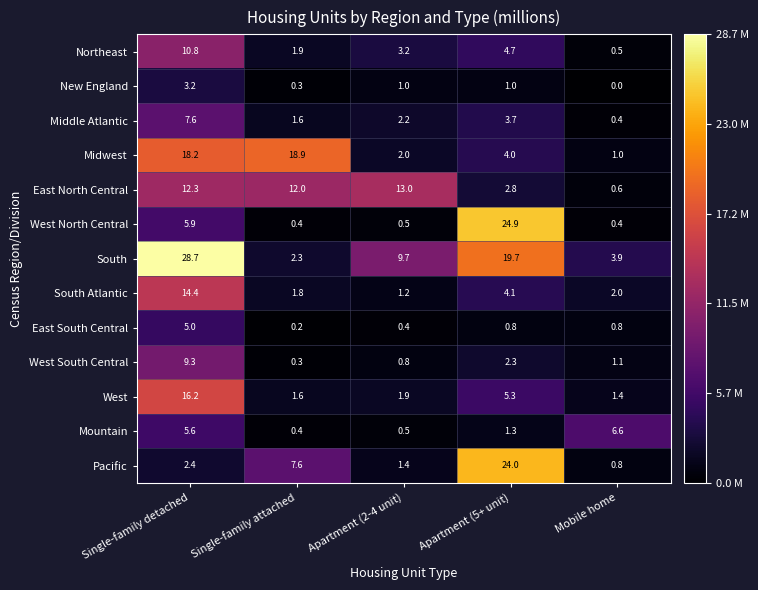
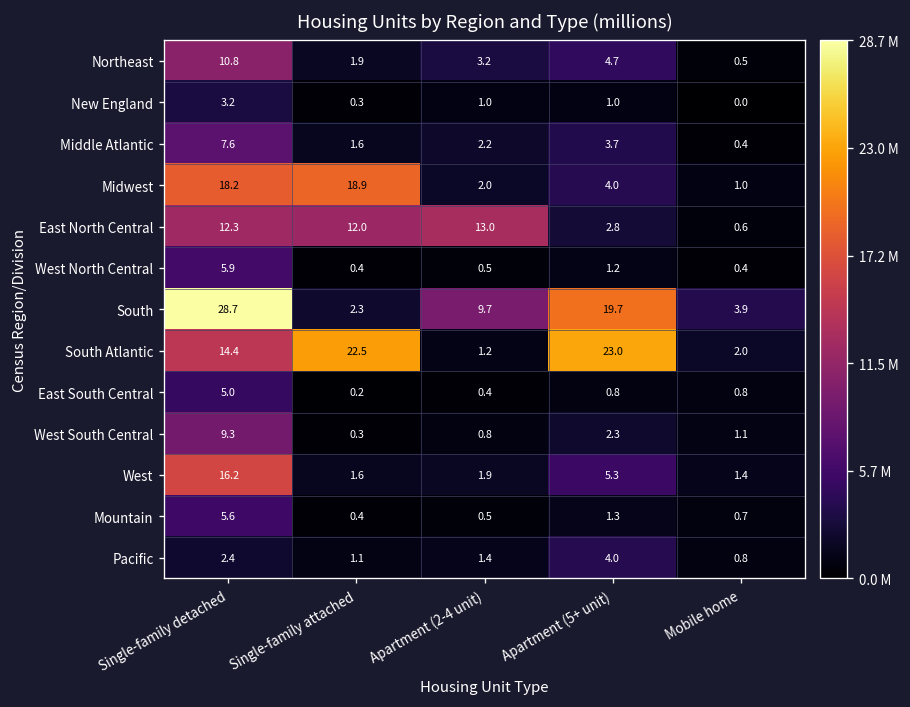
  {
    "Northeast": {
      "Single-family detached": 10.8,
      "Single-family attached": 1.9,
      "Apartment (2-4 unit)": 3.2,
      "Apartment (5+ unit)": 4.7,
      "Mobile home": 0.5
    },
    "New England": {
      "Single-family detached": 3.2,
      "Single-family attached": 0.3,
      "Apartment (2-4 unit)": 1.0,
      "Apartment (5+ unit)": 1.0,
      "Mobile home": 0.0
    },
    "Middle Atlantic": {
      "Single-family detached": 7.6,
      "Single-family attached": 1.6,
      "Apartment (2-4 unit)": 2.2,
      "Apartment (5+ unit)": 3.7,
      "Mobile home": 0.4
    },
    "Midwest": {
      "Single-family detached": 18.2,
      "Single-family attached": 18.9,
      "Apartment (2-4 unit)": 2.0,
      "Apartment (5+ unit)": 4.0,
      "Mobile home": 1.0
    },
    "East North Central": {
      "Single-family detached": 12.3,
      "Single-family attached": 12.0,
      "Apartment (2-4 unit)": 13.0,
      "Apartment (5+ unit)": 2.8,
      "Mobile home": 0.6
    },
    "West North Central": {
      "Single-family detached": 5.9,
      "Single-family attached": 0.4,
      "Apartment (2-4 unit)": 0.5,
-     "Apartment (5+ unit)": 24.9,
+     "Apartment (5+ unit)": 1.2,
      "Mobile home": 0.4
    },
    "South": {
      "Single-family detached": 28.7,
      "Single-family attached": 2.3,
      "Apartment (2-4 unit)": 9.7,
      "Apartment (5+ unit)": 19.7,
      "Mobile home": 3.9
    },
    "South Atlantic": {
      "Single-family detached": 14.4,
-     "Single-family attached": 1.8,
+     "Single-family attached": 22.5,
      "Apartment (2-4 unit)": 1.2,
-     "Apartment (5+ unit)": 4.1,
+     "Apartment (5+ unit)": 23.0,
      "Mobile home": 2.0
    },
    "East South Central": {
      "Single-family detached": 5.0,
      "Single-family attached": 0.2,
      "Apartment (2-4 unit)": 0.4,
      "Apartment (5+ unit)": 0.8,
      "Mobile home": 0.8
    },
    "West South Central": {
      "Single-family detached": 9.3,
      "Single-family attached": 0.3,
      "Apartment (2-4 unit)": 0.8,
      "Apartment (5+ unit)": 2.3,
      "Mobile home": 1.1
    },
    "West": {
      "Single-family detached": 16.2,
      "Single-family attached": 1.6,
      "Apartment (2-4 unit)": 1.9,
      "Apartment (5+ unit)": 5.3,
      "Mobile home": 1.4
    },
    "Mountain": {
      "Single-family detached": 5.6,
      "Single-family attached": 0.4,
      "Apartment (2-4 unit)": 0.5,
      "Apartment (5+ unit)": 1.3,
-     "Mobile home": 6.6
+     "Mobile home": 0.7
    },
    "Pacific": {
      "Single-family detached": 2.4,
-     "Single-family attached": 7.6,
+     "Single-family attached": 1.1,
      "Apartment (2-4 unit)": 1.4,
-     "Apartment (5+ unit)": 24.0,
+     "Apartment (5+ unit)": 4.0,
      "Mobile home": 0.8
    }
  }
